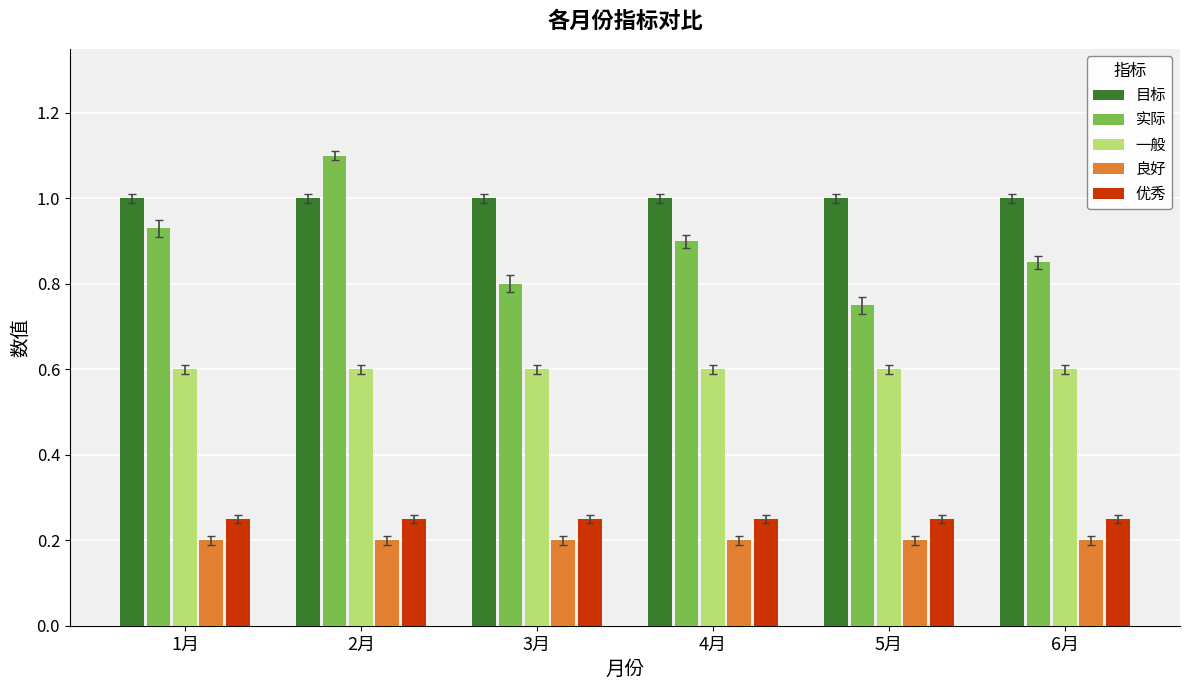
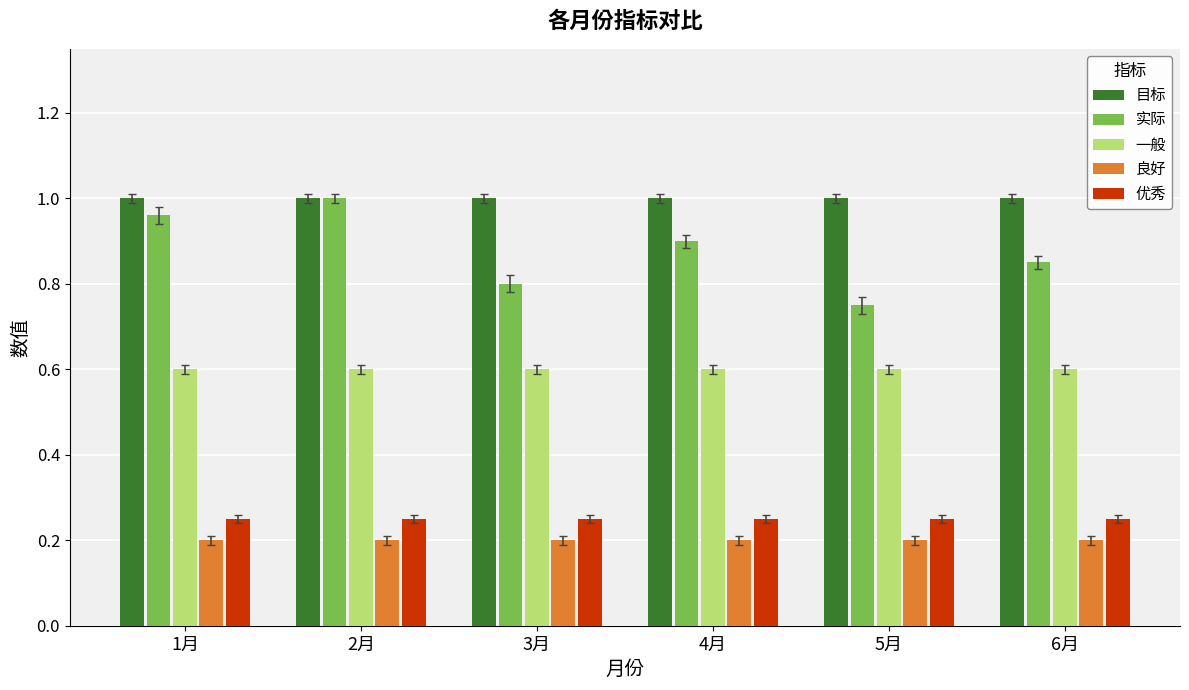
  {
    "目标": {
      "1月": 1.00,
      "2月": 1.00,
      "3月": 1.00,
      "4月": 1.00,
      "5月": 1.00,
      "6月": 1.00
    },
    "实际": {
-     "1月": 0.93,
-     "2月": 1.1,
+     "1月": 0.96,
+     "2月": 1.0,
      "3月": 0.80,
      "4月": 0.90,
      "5月": 0.75,
      "6月": 0.85
    },
    "一般": {
      "1月": 0.60,
      "2月": 0.60,
      "3月": 0.60,
      "4月": 0.60,
      "5月": 0.60,
      "6月": 0.60
    },
    "良好": {
      "1月": 0.20,
      "2月": 0.20,
      "3月": 0.20,
      "4月": 0.20,
      "5月": 0.20,
      "6月": 0.20
    },
    "优秀": {
      "1月": 0.25,
      "2月": 0.25,
      "3月": 0.25,
      "4月": 0.25,
      "5月": 0.25,
      "6月": 0.25
    }
  }
